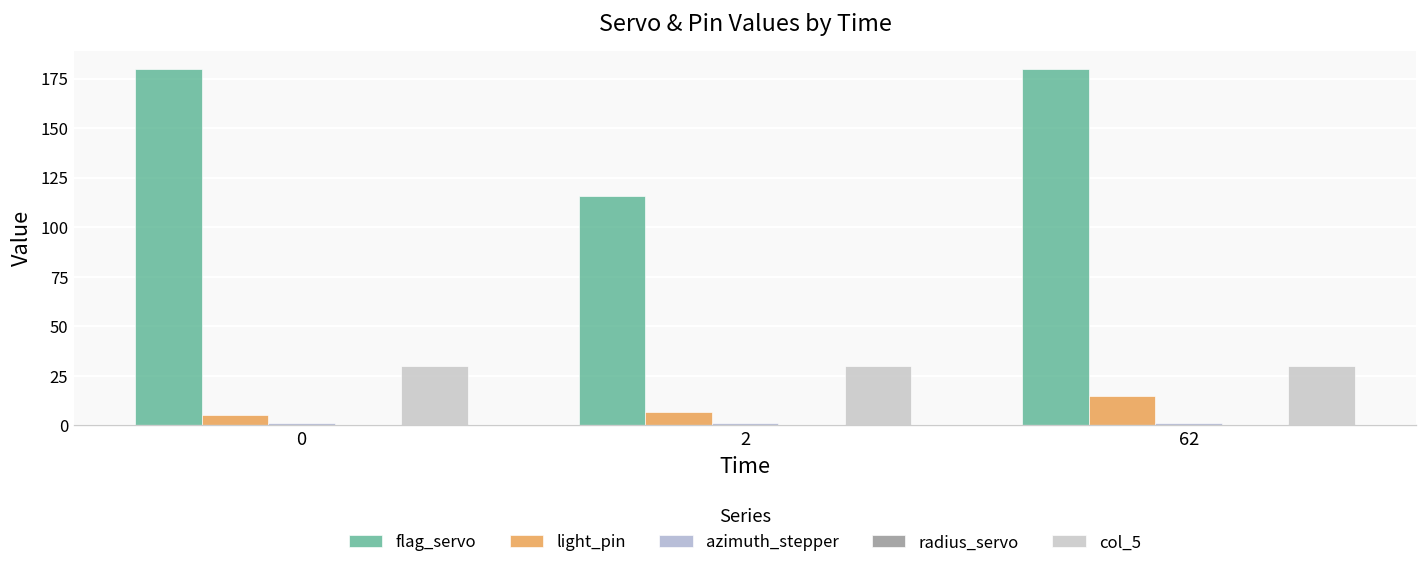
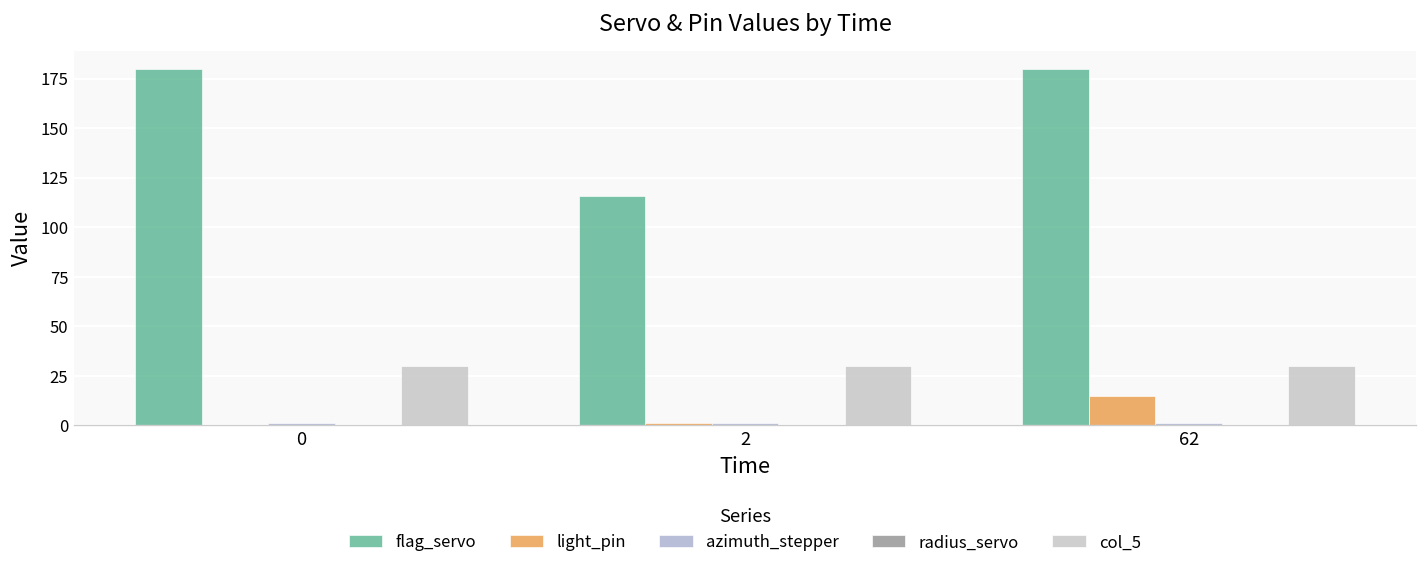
  {
    "flag_servo": {
      "0": 180,
      "2": 116,
      "62": 180
    },
    "light_pin": {
-     "0": 5,
-     "2": 7,
+     "0": 0,
+     "2": 1,
      "62": 15
    },
    "radius_servo": {
      "0": 0,
      "2": 0,
      "62": 0
    }
  }
